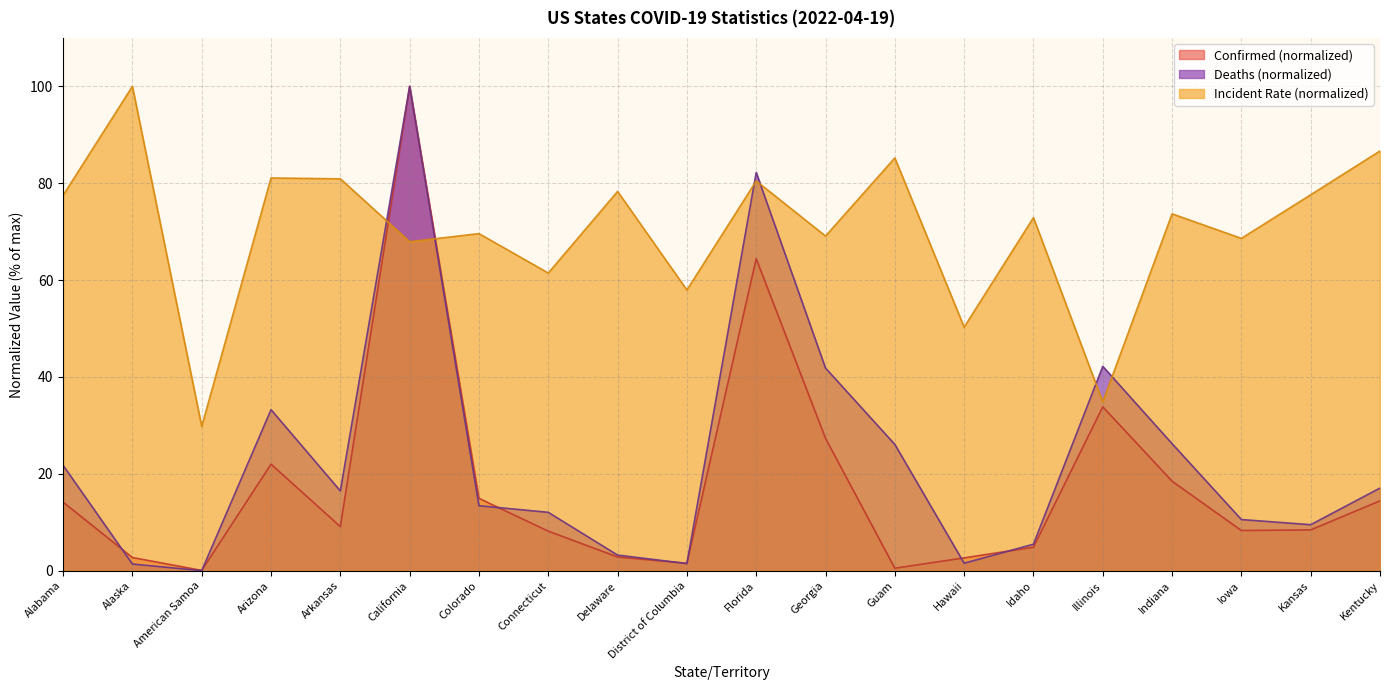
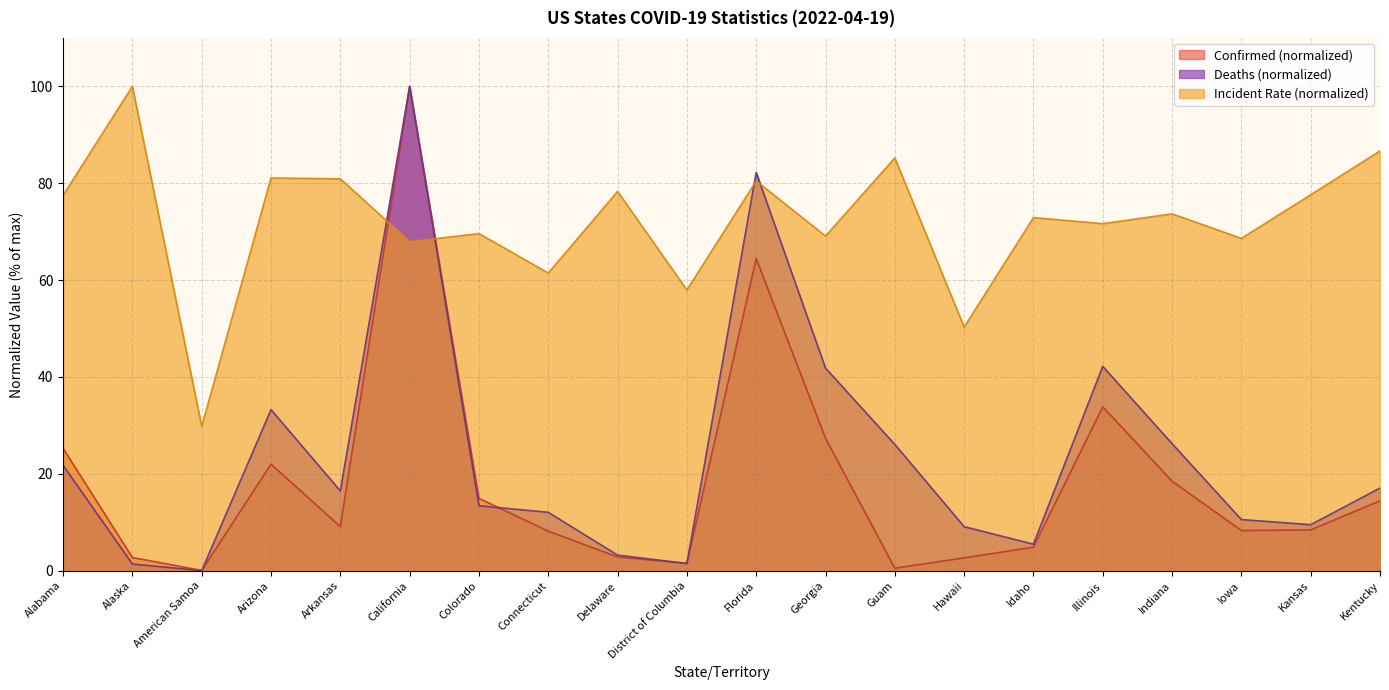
  {
    "Confirmed (normalized)": {
-     "Alabama": 14,
+     "Alabama": 25,
      "Alaska": 3,
      "Arizona": 22,
      "Arkansas": 9,
      "Colorado": 15,
      "Connecticut": 8,
      "Florida": 64,
      "Georgia": 27,
      "Guam": 1,
      "Hawaii": 3,
      "Idaho": 5,
      "Illinois": 34,
      "Indiana": 18,
      "Iowa": 8,
      "Kansas": 8,
      "Kentucky": 14
    },
    "Deaths (normalized)": {
      "Alabama": 22,
      "Alaska": 1,
      "Arizona": 33,
      "Arkansas": 16,
      "Colorado": 13,
      "Connecticut": 12,
      "Florida": 82,
      "Georgia": 42,
      "Guam": 26,
-     "Hawaii": 2,
+     "Hawaii": 9,
      "Idaho": 5,
      "Illinois": 42,
      "Indiana": 26,
      "Iowa": 11,
      "Kansas": 10,
      "Kentucky": 17
    },
    "Incident Rate (normalized)": {
      "Alabama": 77,
      "Alaska": 100,
      "American Samoa": 30,
      "Arizona": 81,
      "Arkansas": 81,
      "California": 68,
      "Colorado": 70,
      "Connecticut": 61,
      "Delaware": 78,
      "District of Columbia": 58,
      "Florida": 80,
      "Georgia": 69,
      "Guam": 85,
      "Hawaii": 50,
      "Idaho": 73,
-     "Illinois": 35,
+     "Illinois": 72,
      "Indiana": 74,
      "Iowa": 69,
      "Kansas": 78,
      "Kentucky": 87
    }
  }
